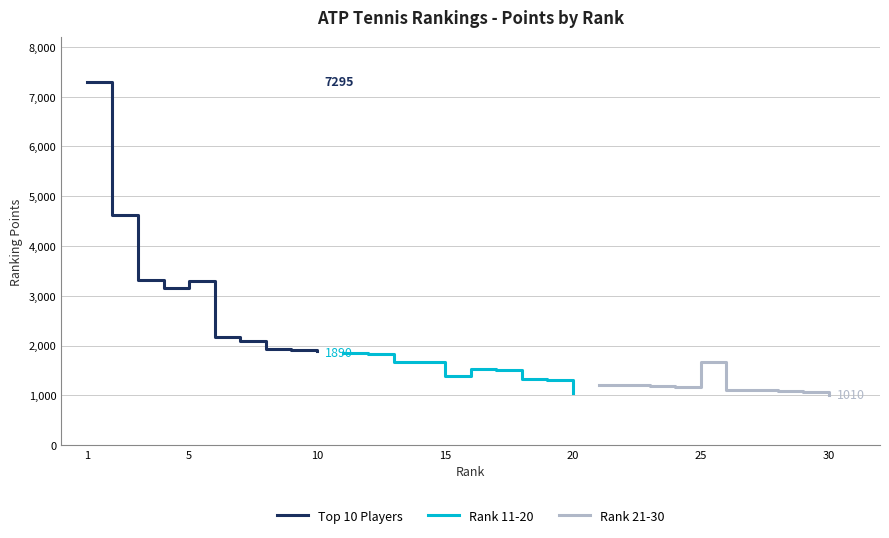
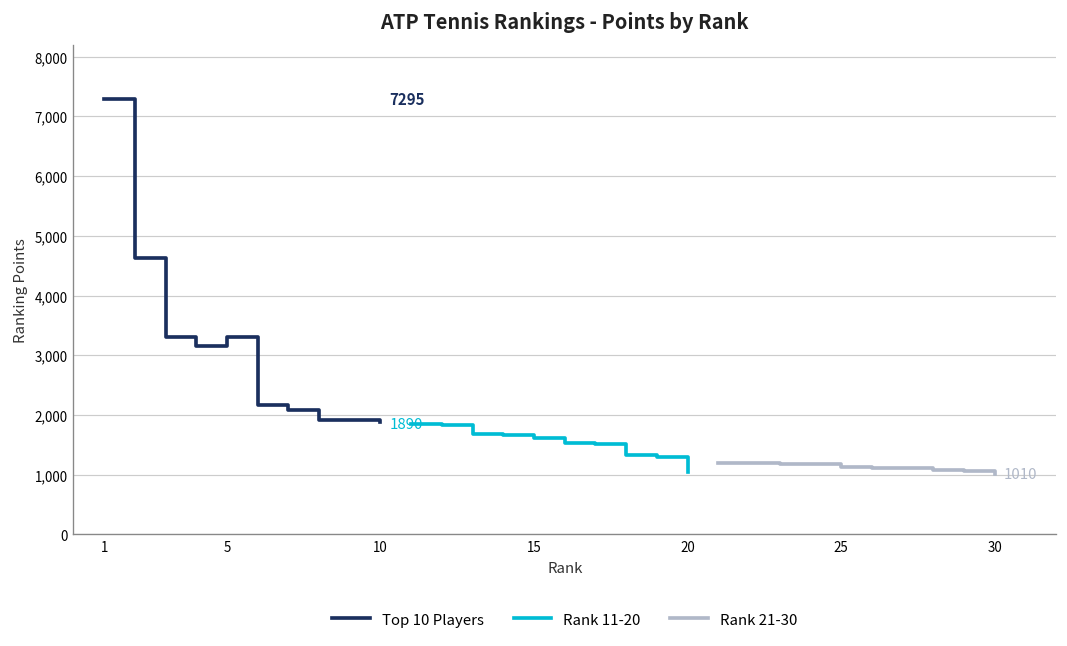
  {
    "Top 10 Players": {
      "1": "7,300",
      "5": "3,300"
    },
    "Rank 11-20": {
-     "15": "1,400",
+     "15": "1,600",
      "20": "1,000"
    },
    "Rank 21-30": {
-     "25": "1,700"
+     "25": "1,100"
    }
  }
